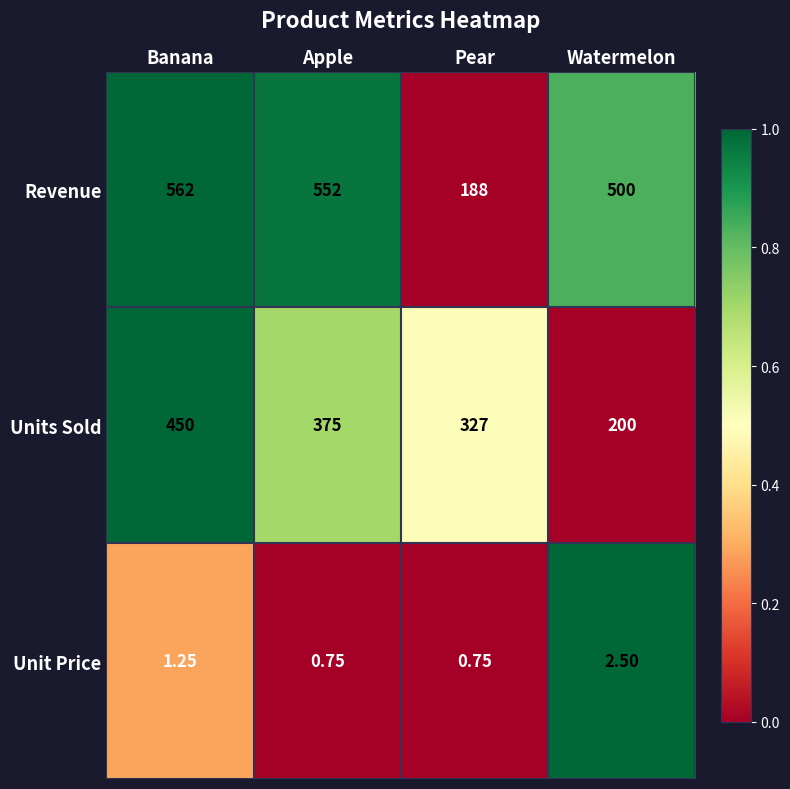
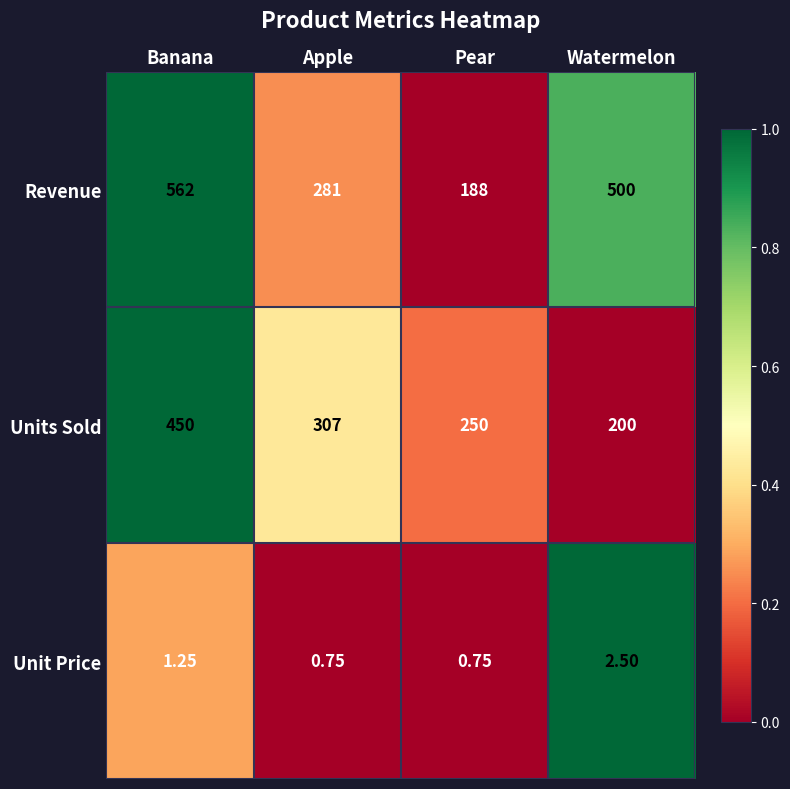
  {
    "Revenue": {
      "Banana": 562,
-     "Apple": 552,
+     "Apple": 281,
      "Pear": 188,
      "Watermelon": 500
    },
    "Units Sold": {
      "Banana": 450,
-     "Apple": 375,
-     "Pear": 327,
+     "Apple": 307,
+     "Pear": 250,
      "Watermelon": 200
    },
    "Unit Price": {
      "Banana": 1.25,
      "Apple": 0.75,
      "Pear": 0.75,
      "Watermelon": 2.50
    }
  }
